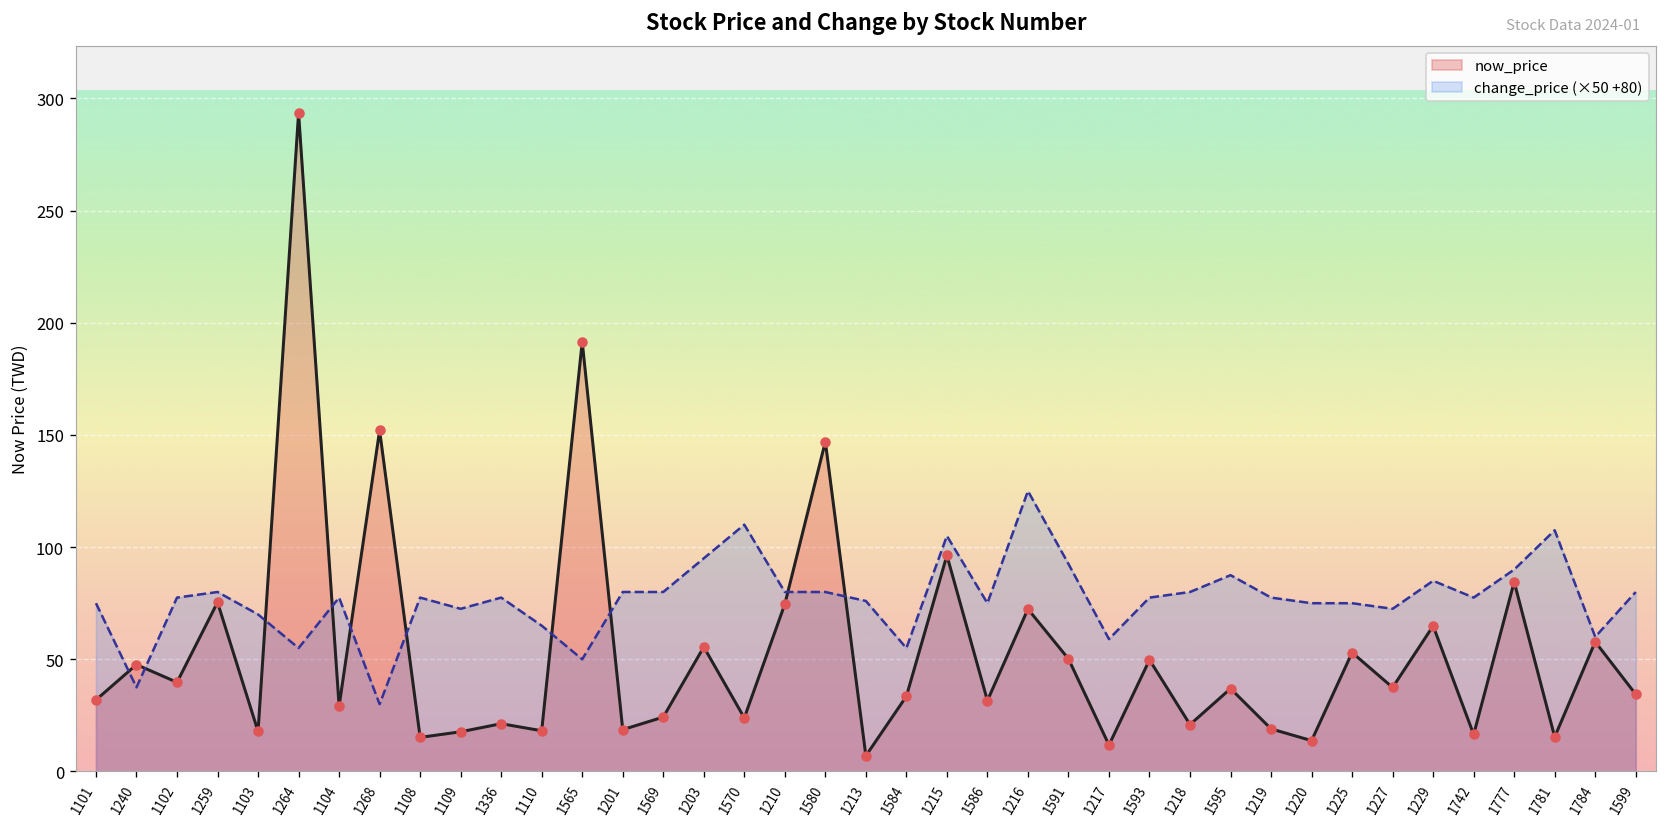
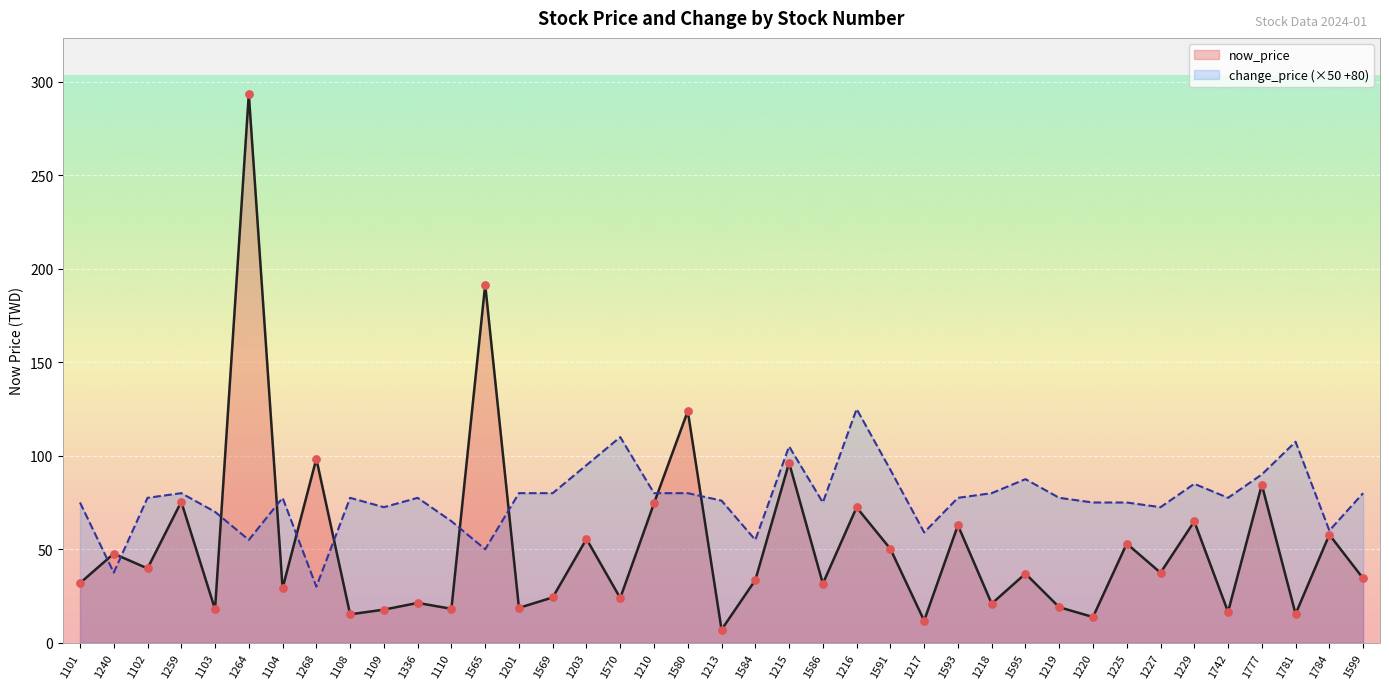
  {
    "now_price": {
      "1101": 32,
      "1240": 48,
      "1102": 40,
      "1259": 75,
      "1103": 18,
      "1264": 294,
      "1104": 29,
-     "1268": 152,
+     "1268": 98,
      "1108": 15,
      "1109": 18,
      "1336": 21,
      "1110": 18,
      "1565": 192,
      "1201": 19,
      "1569": 24,
      "1203": 56,
      "1570": 24,
      "1210": 75,
-     "1580": 147,
+     "1580": 124,
      "1213": 7,
      "1584": 34,
      "1215": 96,
      "1586": 32,
      "1216": 72,
      "1591": 50,
      "1217": 12,
-     "1593": 50,
+     "1593": 63,
      "1218": 21,
      "1595": 37,
      "1219": 19,
      "1220": 14,
      "1225": 53,
      "1227": 37,
      "1229": 65,
      "1742": 17,
      "1777": 85,
      "1781": 15,
      "1784": 58,
      "1599": 34
    },
    "change_price (×50 +80)": {
      "1101": 75,
      "1240": 38,
      "1102": 78,
      "1259": 80,
      "1103": 70,
      "1264": 55,
      "1104": 78,
      "1268": 30,
      "1108": 78,
      "1109": 73,
      "1336": 78,
      "1110": 65,
      "1565": 50,
      "1201": 80,
      "1569": 80,
      "1203": 95,
      "1570": 110,
      "1210": 80,
      "1580": 80,
      "1213": 76,
      "1584": 55,
      "1215": 105,
      "1586": 75,
      "1216": 125,
      "1591": 93,
      "1217": 59,
      "1593": 78,
      "1218": 80,
      "1595": 88,
      "1219": 78,
      "1220": 75,
      "1225": 75,
      "1227": 73,
      "1229": 85,
      "1742": 78,
      "1777": 90,
      "1781": 108,
      "1784": 60,
      "1599": 80
    }
  }
